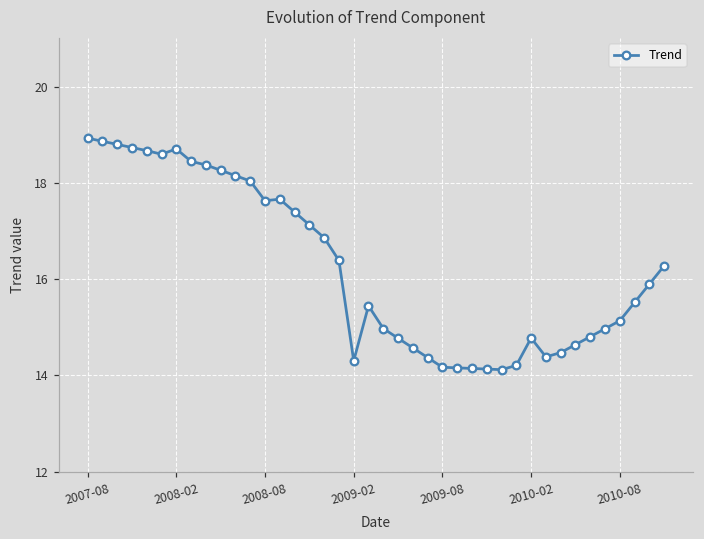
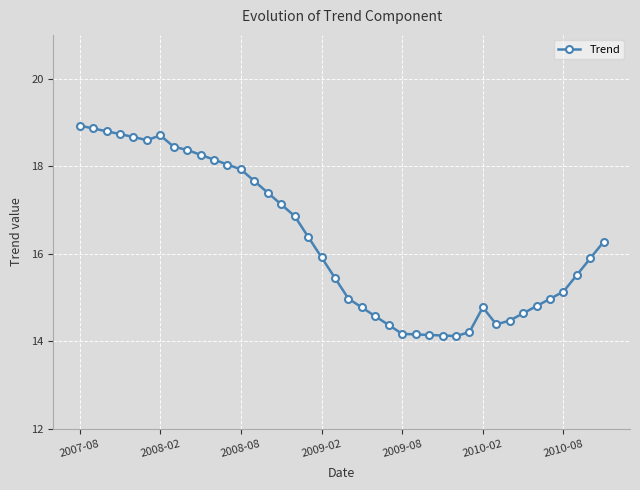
  {
    "2007-08": 18.9,
    "2008-02": 18.7,
-   "2008-08": 17.6,
-   "2009-02": 14.3,
+   "2008-08": 17.9,
+   "2009-02": 15.9,
    "2009-08": 14.2,
    "2010-02": 14.8,
    "2010-08": 15.1
  }
